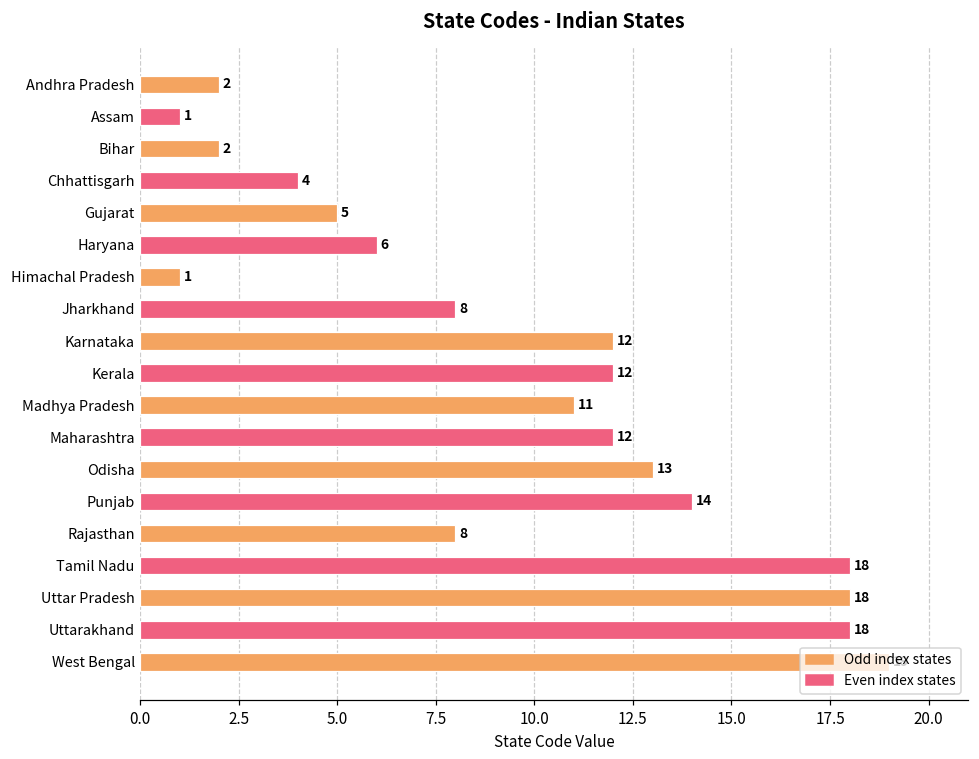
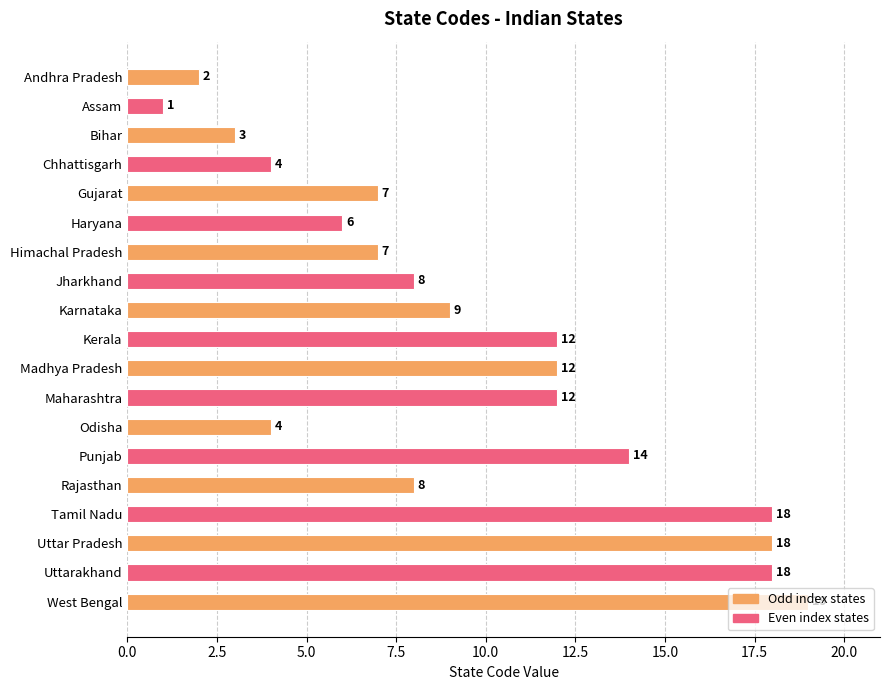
  {
    "Andhra Pradesh": 2,
    "Assam": 1,
-   "Bihar": 2,
+   "Bihar": 3,
    "Chhattisgarh": 4,
-   "Gujarat": 5,
+   "Gujarat": 7,
    "Haryana": 6,
-   "Himachal Pradesh": 1,
+   "Himachal Pradesh": 7,
    "Jharkhand": 8,
-   "Karnataka": 12,
+   "Karnataka": 9,
    "Kerala": 12,
-   "Madhya Pradesh": 11,
+   "Madhya Pradesh": 12,
    "Maharashtra": 12,
-   "Odisha": 13,
+   "Odisha": 4,
    "Punjab": 14,
    "Rajasthan": 8,
    "Tamil Nadu": 18,
    "Uttar Pradesh": 18,
    "Uttarakhand": 18
  }
